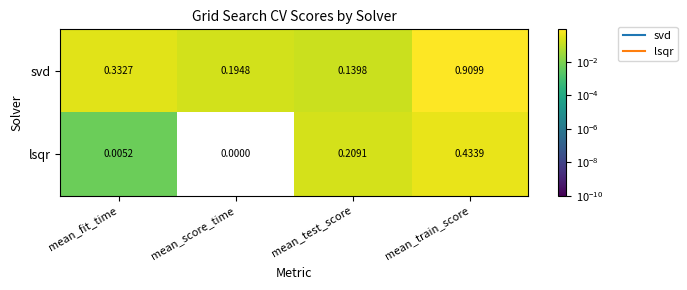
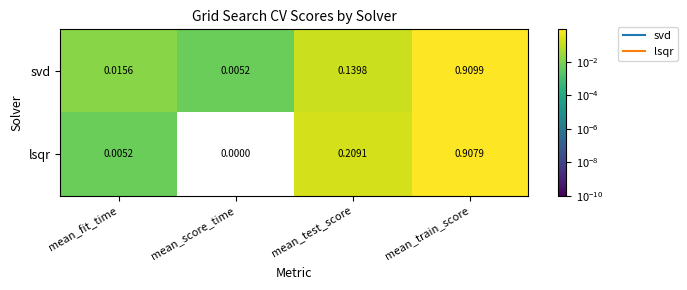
  {
    "svd": {
-     "mean_fit_time": 0.3327,
-     "mean_score_time": 0.1948,
+     "mean_fit_time": 0.0156,
+     "mean_score_time": 0.0052,
      "mean_test_score": 0.1398,
      "mean_train_score": 0.9099
    },
    "lsqr": {
      "mean_fit_time": 0.0052,
      "mean_score_time": 0.0000,
      "mean_test_score": 0.2091,
-     "mean_train_score": 0.4339
+     "mean_train_score": 0.9079
    }
  }
